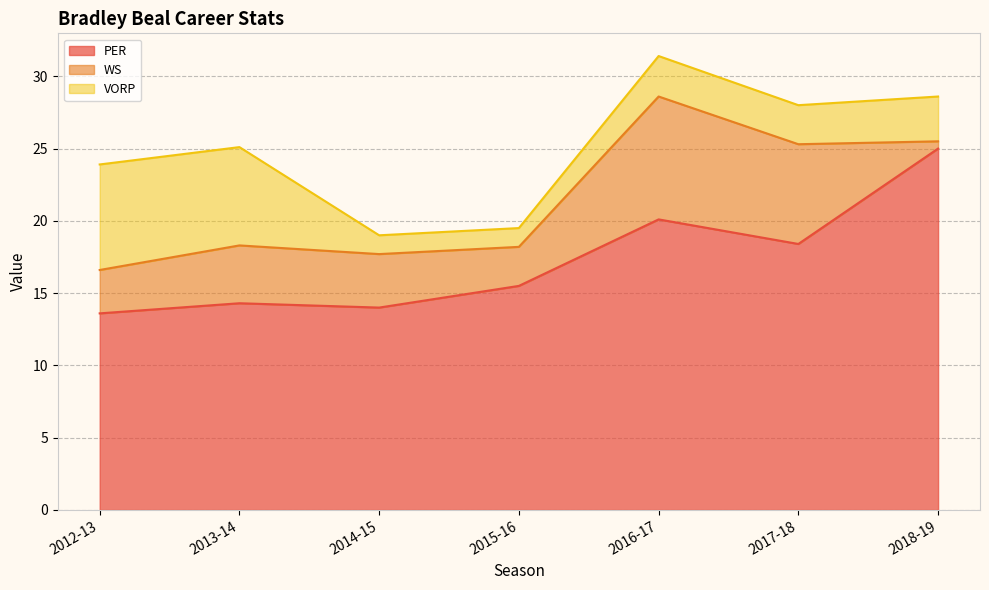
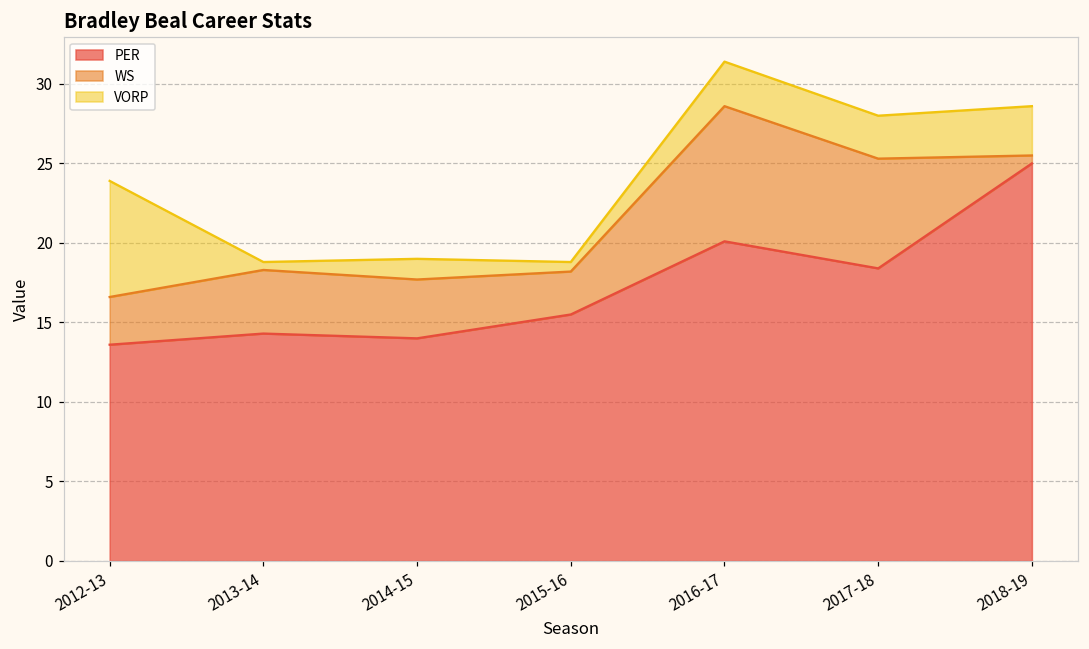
  {
    "VORP": {
      "2012-13": 7.3,
-     "2013-14": 6.8,
+     "2013-14": 0.5,
      "2014-15": 1.3,
-     "2015-16": 1.3,
+     "2015-16": 0.6,
      "2016-17": 2.8,
      "2017-18": 2.7,
      "2018-19": 3.1
    }
  }
